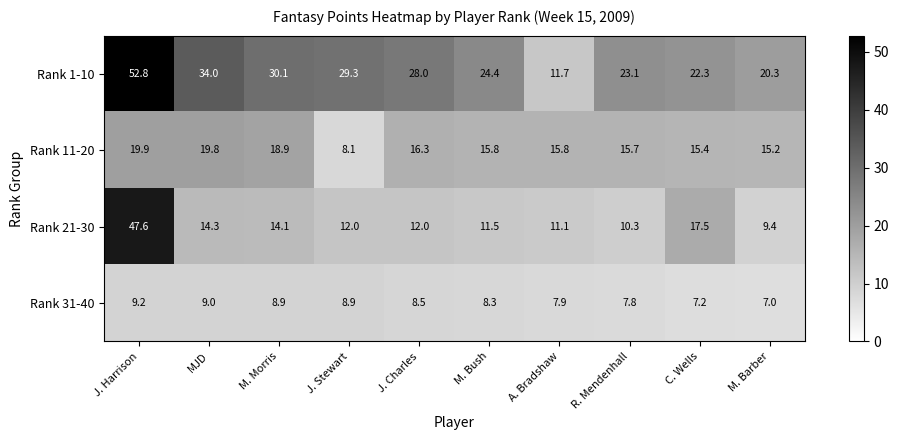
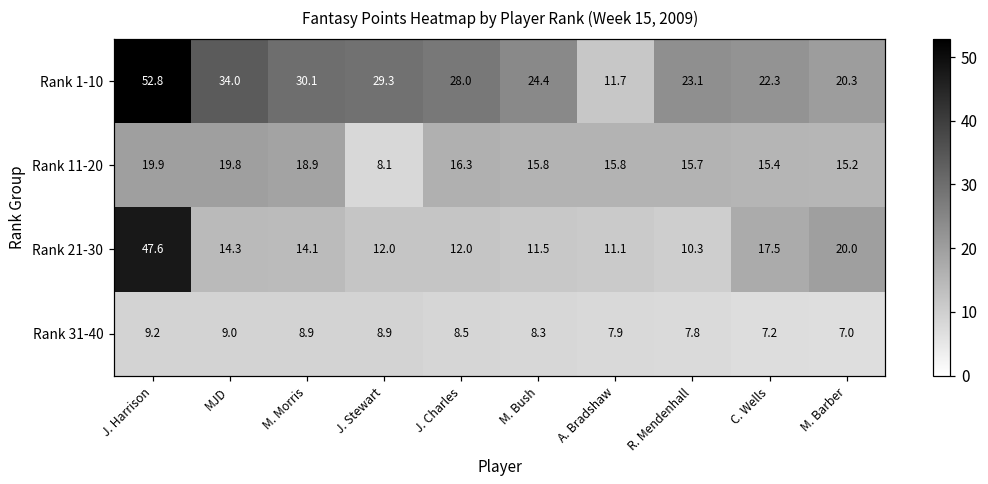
  {
    "Rank 1-10": {
      "J. Harrison": 52.8,
      "MJD": 34.0,
      "M. Morris": 30.1,
      "J. Stewart": 29.3,
      "J. Charles": 28.0,
      "M. Bush": 24.4,
      "A. Bradshaw": 11.7,
      "R. Mendenhall": 23.1,
      "C. Wells": 22.3,
      "M. Barber": 20.3
    },
    "Rank 11-20": {
      "J. Harrison": 19.9,
      "MJD": 19.8,
      "M. Morris": 18.9,
      "J. Stewart": 8.1,
      "J. Charles": 16.3,
      "M. Bush": 15.8,
      "A. Bradshaw": 15.8,
      "R. Mendenhall": 15.7,
      "C. Wells": 15.4,
      "M. Barber": 15.2
    },
    "Rank 21-30": {
      "J. Harrison": 47.6,
      "MJD": 14.3,
      "M. Morris": 14.1,
      "J. Stewart": 12.0,
      "J. Charles": 12.0,
      "M. Bush": 11.5,
      "A. Bradshaw": 11.1,
      "R. Mendenhall": 10.3,
      "C. Wells": 17.5,
-     "M. Barber": 9.4
+     "M. Barber": 20.0
    },
    "Rank 31-40": {
      "J. Harrison": 9.2,
      "MJD": 9.0,
      "M. Morris": 8.9,
      "J. Stewart": 8.9,
      "J. Charles": 8.5,
      "M. Bush": 8.3,
      "A. Bradshaw": 7.9,
      "R. Mendenhall": 7.8,
      "C. Wells": 7.2,
      "M. Barber": 7.0
    }
  }
